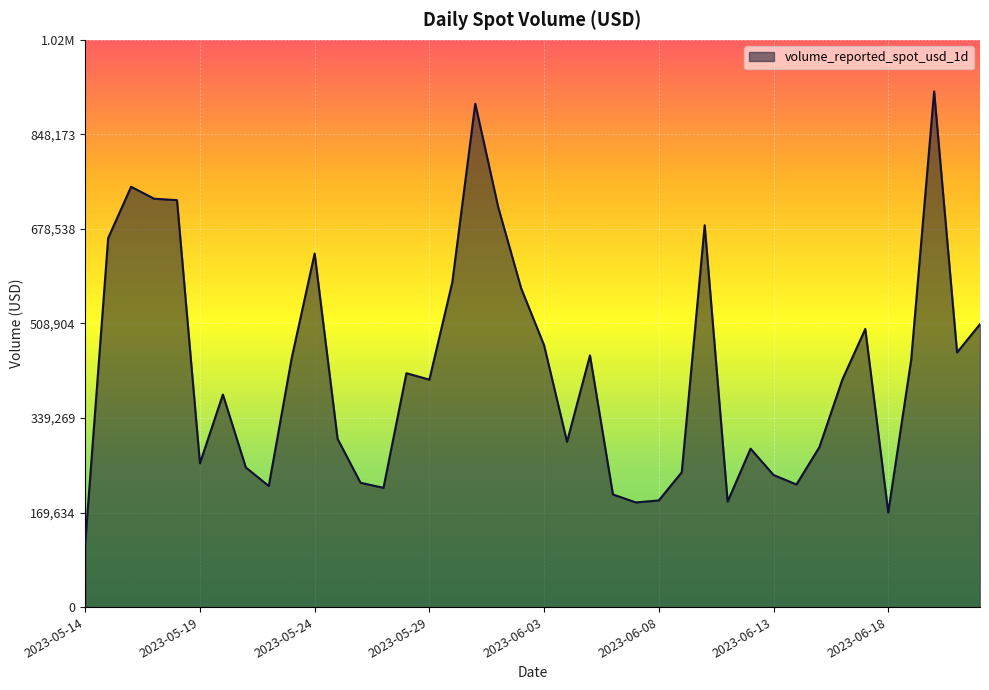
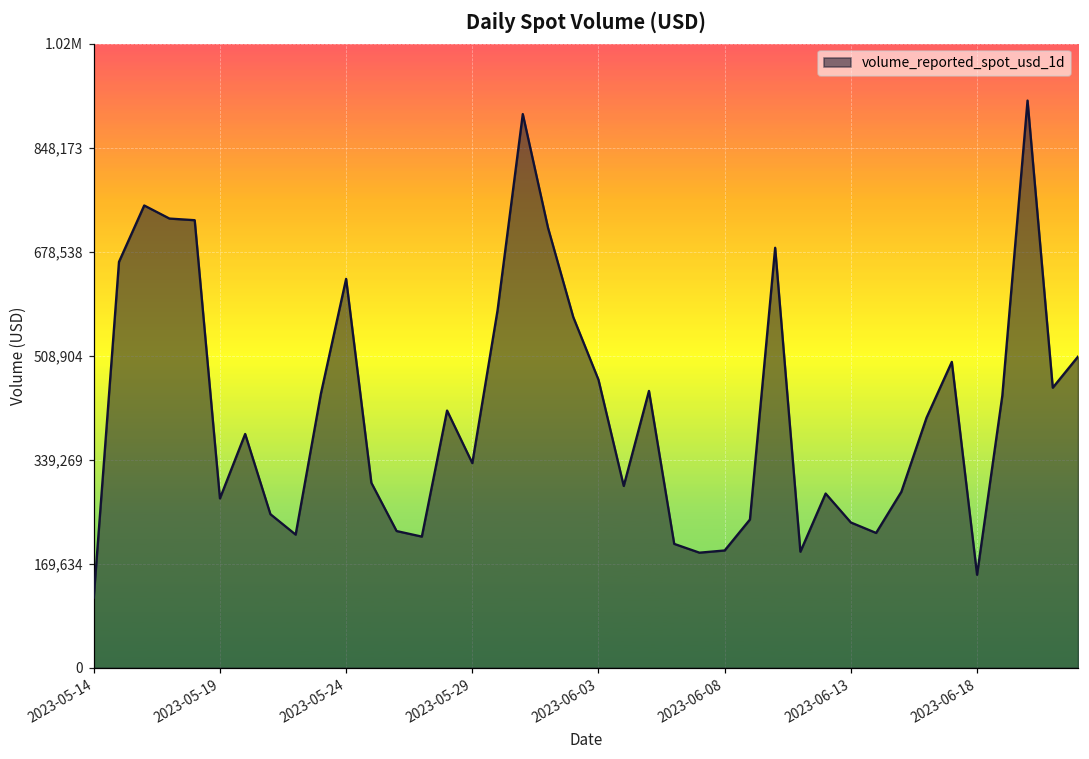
  {
    "2023-05-14": "110,000",
-   "2023-05-19": "260,000",
+   "2023-05-19": "280,000",
    "2023-05-24": "630,000",
-   "2023-05-29": "410,000",
+   "2023-05-29": "330,000",
    "2023-06-03": "470,000",
    "2023-06-08": "190,000",
    "2023-06-13": "240,000",
-   "2023-06-18": "170,000"
+   "2023-06-18": "150,000"
  }
